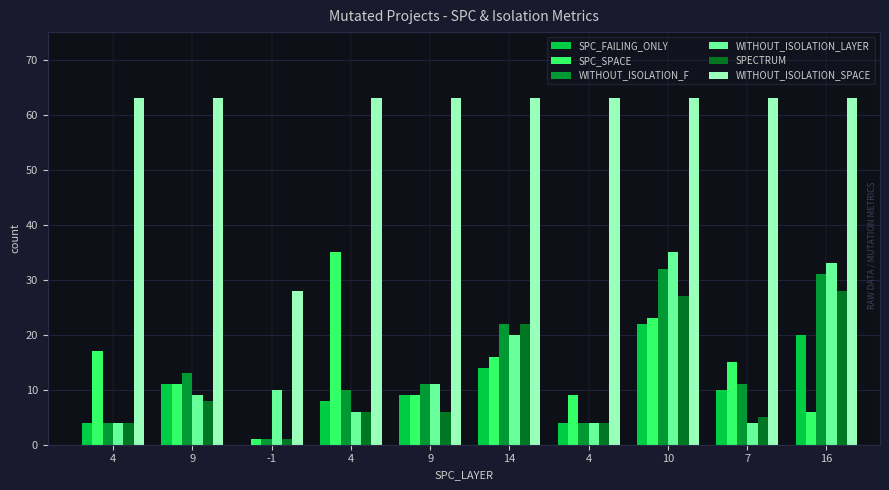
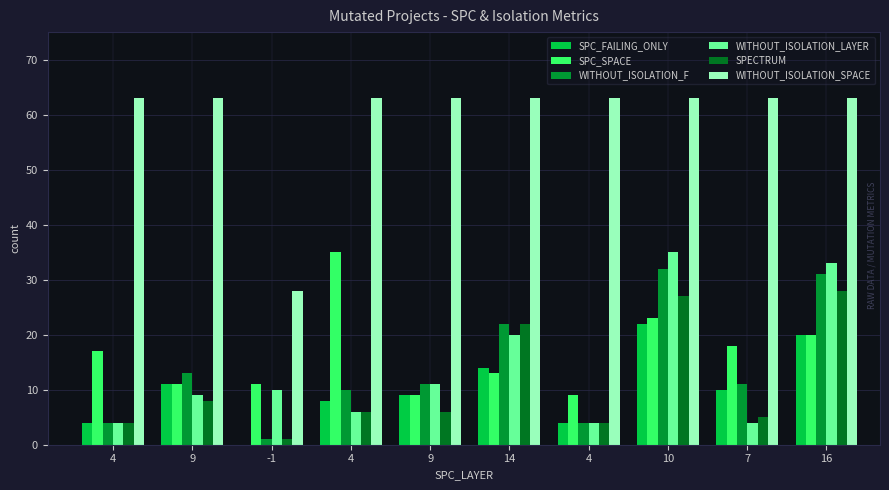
  {
    "SPC_SPACE": {
-     "-1": 1,
-     "14": 16,
+     "-1": 11,
+     "14": 13,
      "10": 23,
-     "7": 15,
-     "16": 6
+     "7": 18,
+     "16": 20
    },
    "WITHOUT_ISOLATION_LAYER": {
      "-1": 10,
      "14": 20,
      "10": 35,
      "7": 4,
      "16": 33
    },
    "WITHOUT_ISOLATION_SPACE": {
      "-1": 28,
      "14": 63,
      "10": 63,
      "7": 63,
      "16": 63
    }
  }
